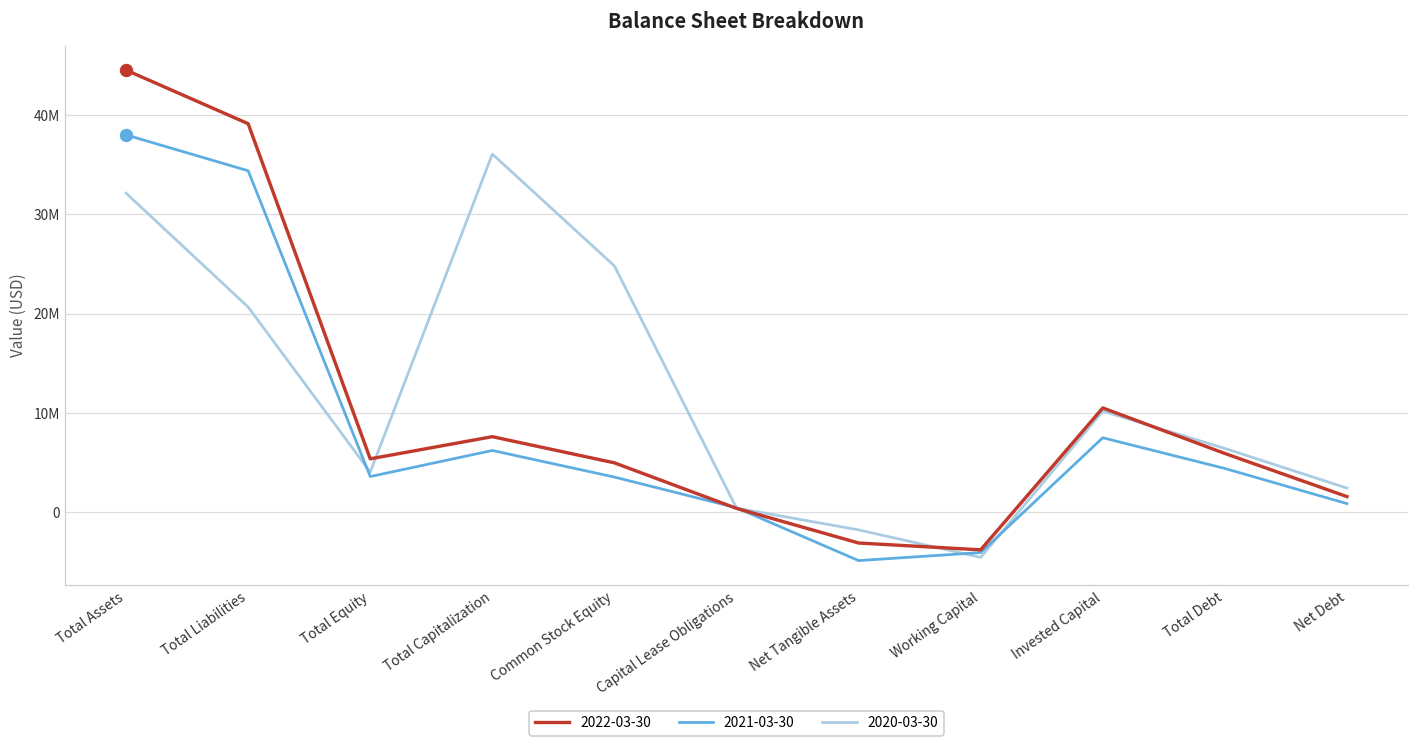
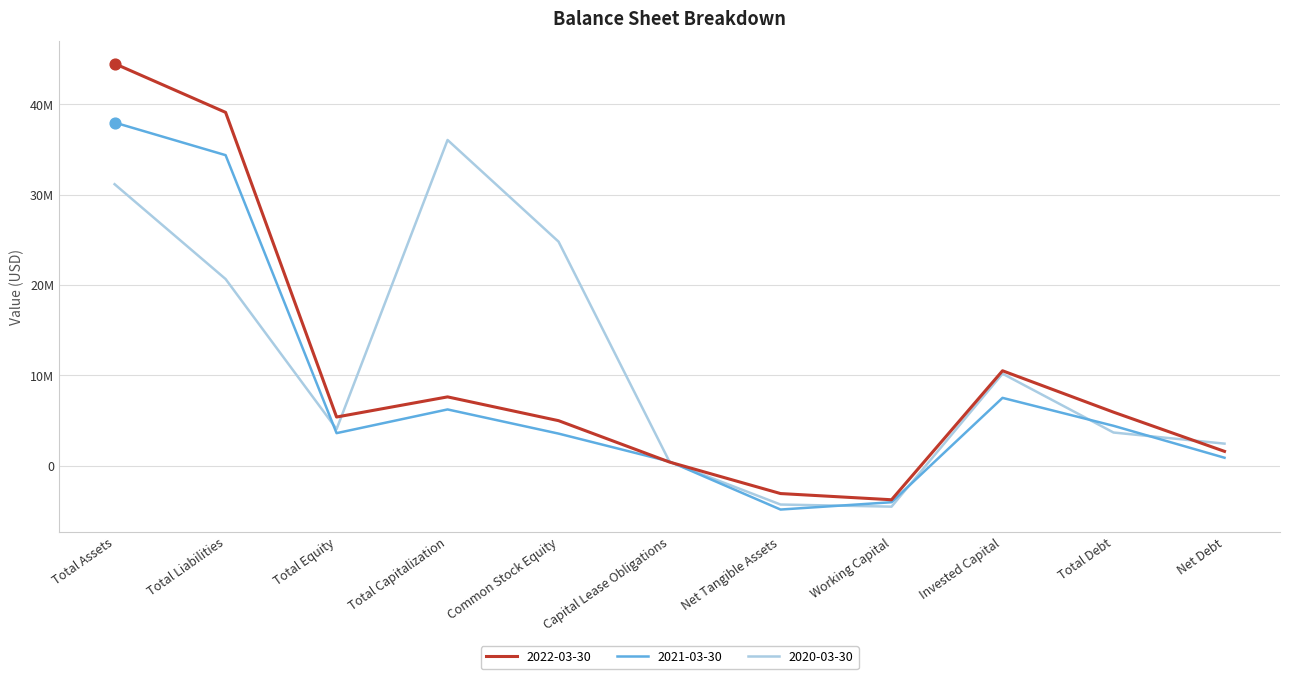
  {
    "2020-03-30": {
-     "Total Assets": 32000000,
+     "Total Assets": 31000000,
      "Total Liabilities": 21000000,
      "Total Equity": 4000000,
      "Total Capitalization": 36000000,
      "Common Stock Equity": 25000000,
-     "Net Tangible Assets": -2000000,
+     "Net Tangible Assets": -4000000,
      "Working Capital": -5000000,
      "Invested Capital": 10000000,
-     "Total Debt": 6000000,
+     "Total Debt": 4000000,
      "Net Debt": 2000000
    }
  }
